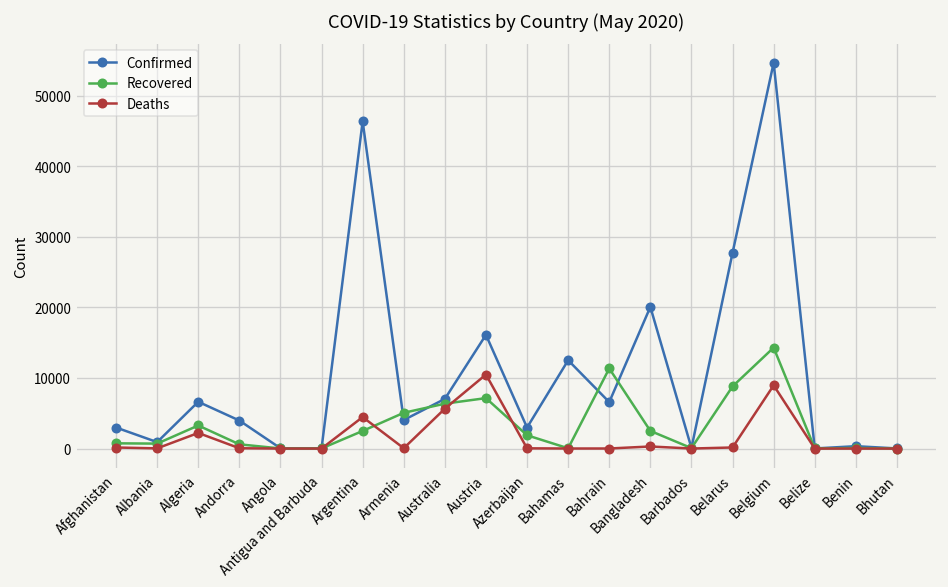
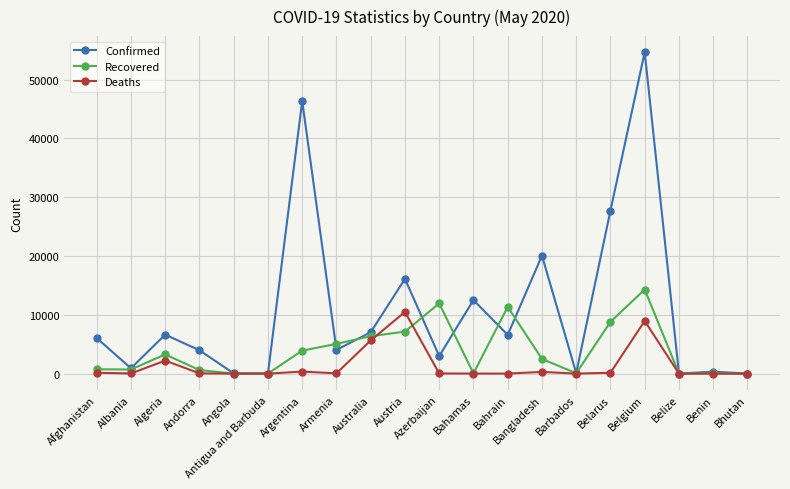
  {
    "Confirmed": {
-     "Afghanistan": 3000,
+     "Afghanistan": 6000,
      "Algeria": 7000,
      "Andorra": 4000,
      "Argentina": 46000,
      "Armenia": 4000,
      "Australia": 7000,
      "Austria": 16000,
      "Azerbaijan": 3000,
      "Bahamas": 13000,
      "Bahrain": 7000,
      "Bangladesh": 20000,
      "Belarus": 28000,
      "Belgium": 55000
    },
    "Recovered": {
      "Afghanistan": 1000,
      "Algeria": 3000,
      "Andorra": 1000,
-     "Argentina": 2000,
+     "Argentina": 4000,
      "Armenia": 5000,
      "Australia": 6000,
      "Austria": 7000,
-     "Azerbaijan": 2000,
+     "Azerbaijan": 12000,
      "Bahrain": 11000,
      "Bangladesh": 3000,
      "Belarus": 9000,
      "Belgium": 14000
    },
    "Deaths": {
      "Afghanistan": 0,
      "Albania": 0,
      "Algeria": 2000,
      "Andorra": 0,
-     "Argentina": 4000,
+     "Argentina": 0,
      "Armenia": 0,
      "Australia": 6000,
      "Austria": 10000,
      "Azerbaijan": 0,
      "Bahrain": 0,
      "Bangladesh": 0,
      "Belarus": 0,
      "Belgium": 9000
    }
  }
